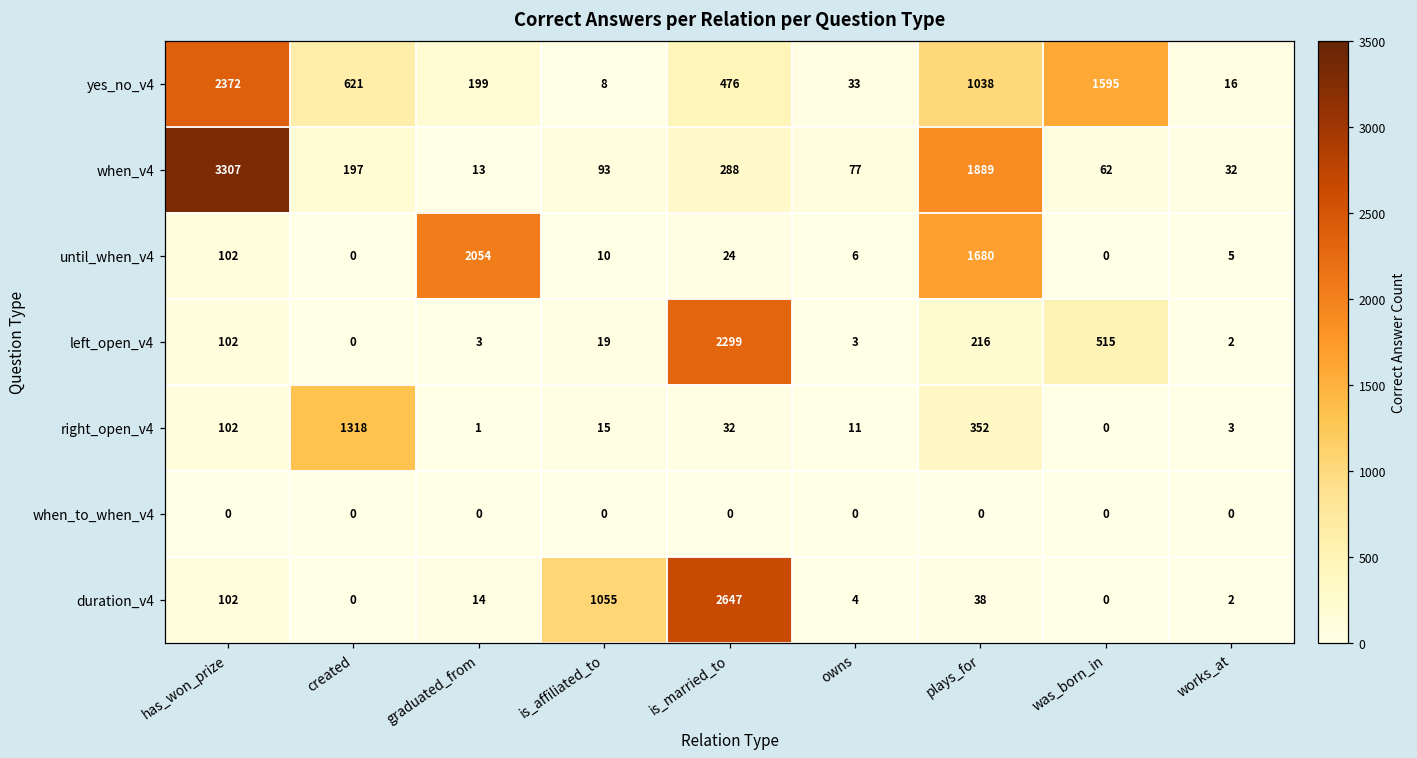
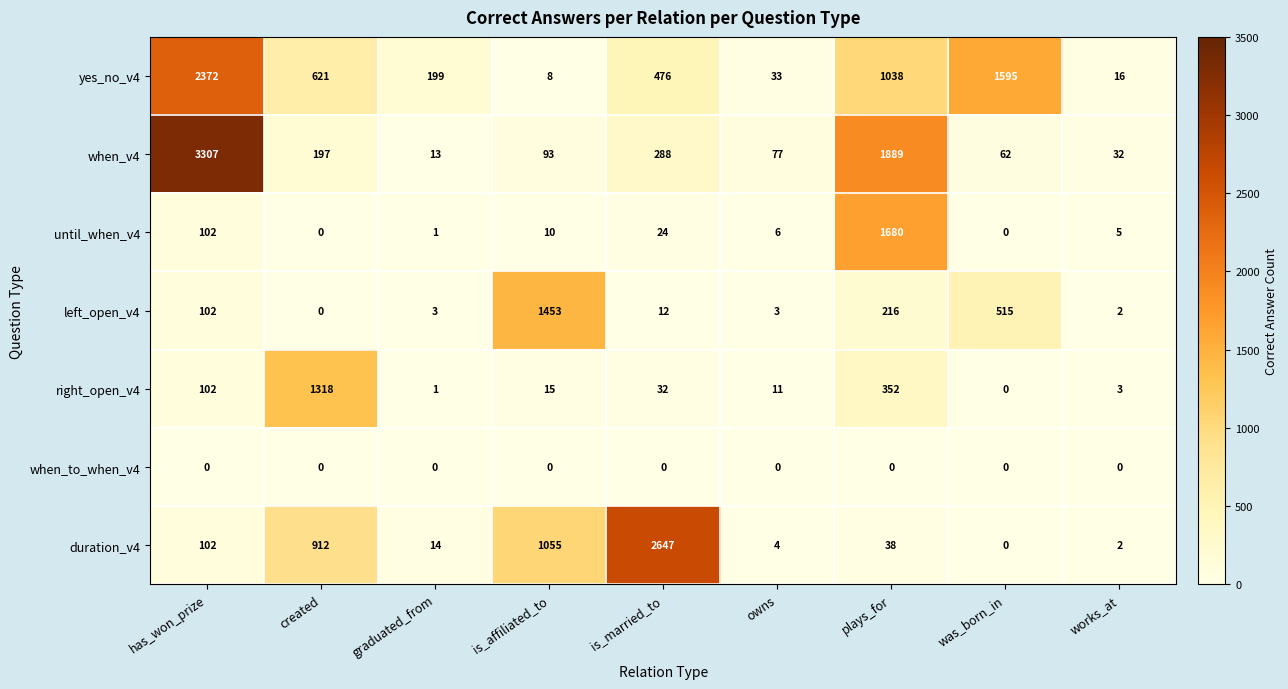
  {
    "yes_no_v4": {
      "has_won_prize": 2372,
      "created": 621,
      "graduated_from": 199,
      "is_affiliated_to": 8,
      "is_married_to": 476,
      "owns": 33,
      "plays_for": 1038,
      "was_born_in": 1595,
      "works_at": 16
    },
    "when_v4": {
      "has_won_prize": 3307,
      "created": 197,
      "graduated_from": 13,
      "is_affiliated_to": 93,
      "is_married_to": 288,
      "owns": 77,
      "plays_for": 1889,
      "was_born_in": 62,
      "works_at": 32
    },
    "until_when_v4": {
      "has_won_prize": 102,
      "created": 0,
-     "graduated_from": 2054,
+     "graduated_from": 1,
      "is_affiliated_to": 10,
      "is_married_to": 24,
      "owns": 6,
      "plays_for": 1680,
      "was_born_in": 0,
      "works_at": 5
    },
    "left_open_v4": {
      "has_won_prize": 102,
      "created": 0,
      "graduated_from": 3,
-     "is_affiliated_to": 19,
-     "is_married_to": 2299,
+     "is_affiliated_to": 1453,
+     "is_married_to": 12,
      "owns": 3,
      "plays_for": 216,
      "was_born_in": 515,
      "works_at": 2
    },
    "right_open_v4": {
      "has_won_prize": 102,
      "created": 1318,
      "graduated_from": 1,
      "is_affiliated_to": 15,
      "is_married_to": 32,
      "owns": 11,
      "plays_for": 352,
      "was_born_in": 0,
      "works_at": 3
    },
    "when_to_when_v4": {
      "has_won_prize": 0,
      "created": 0,
      "graduated_from": 0,
      "is_affiliated_to": 0,
      "is_married_to": 0,
      "owns": 0,
      "plays_for": 0,
      "was_born_in": 0,
      "works_at": 0
    },
    "duration_v4": {
      "has_won_prize": 102,
-     "created": 0,
+     "created": 912,
      "graduated_from": 14,
      "is_affiliated_to": 1055,
      "is_married_to": 2647,
      "owns": 4,
      "plays_for": 38,
      "was_born_in": 0,
      "works_at": 2
    }
  }
